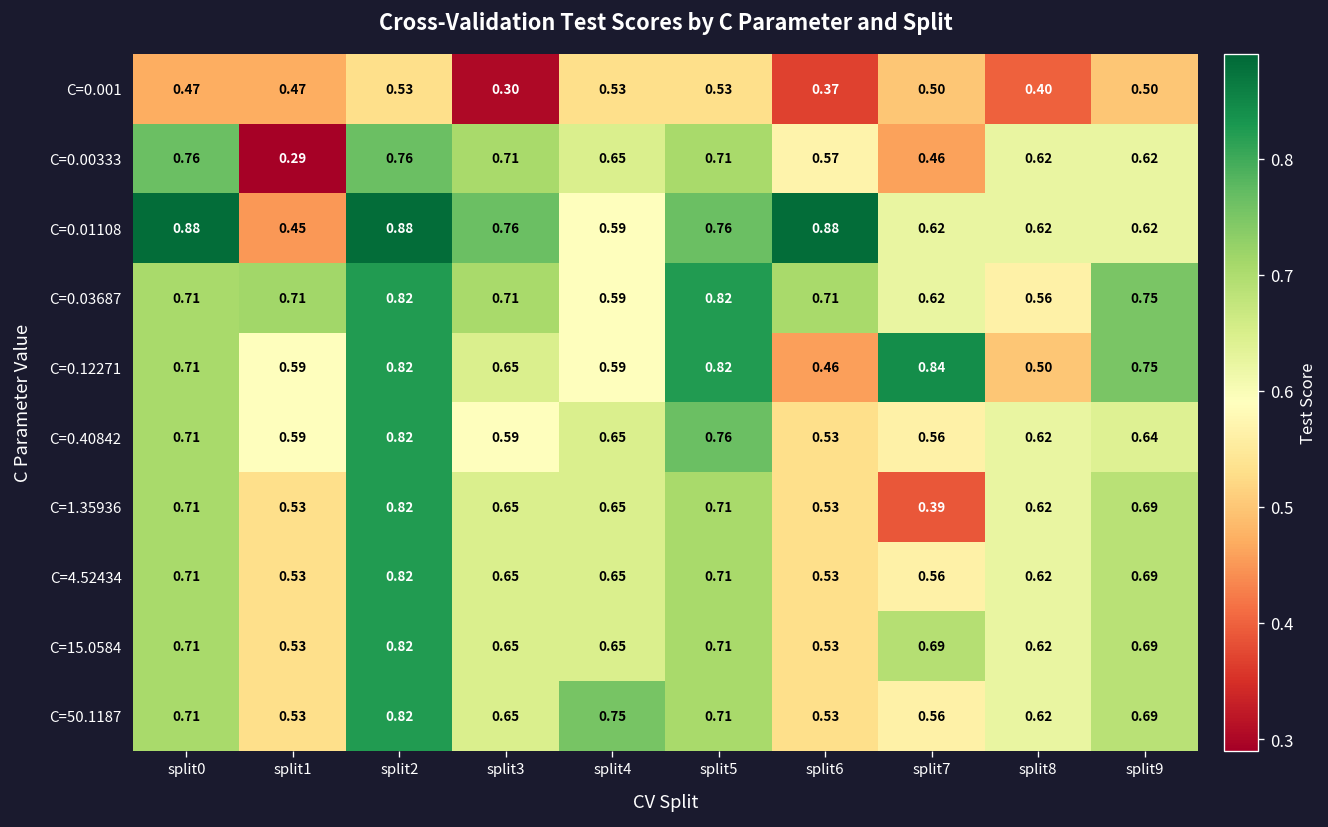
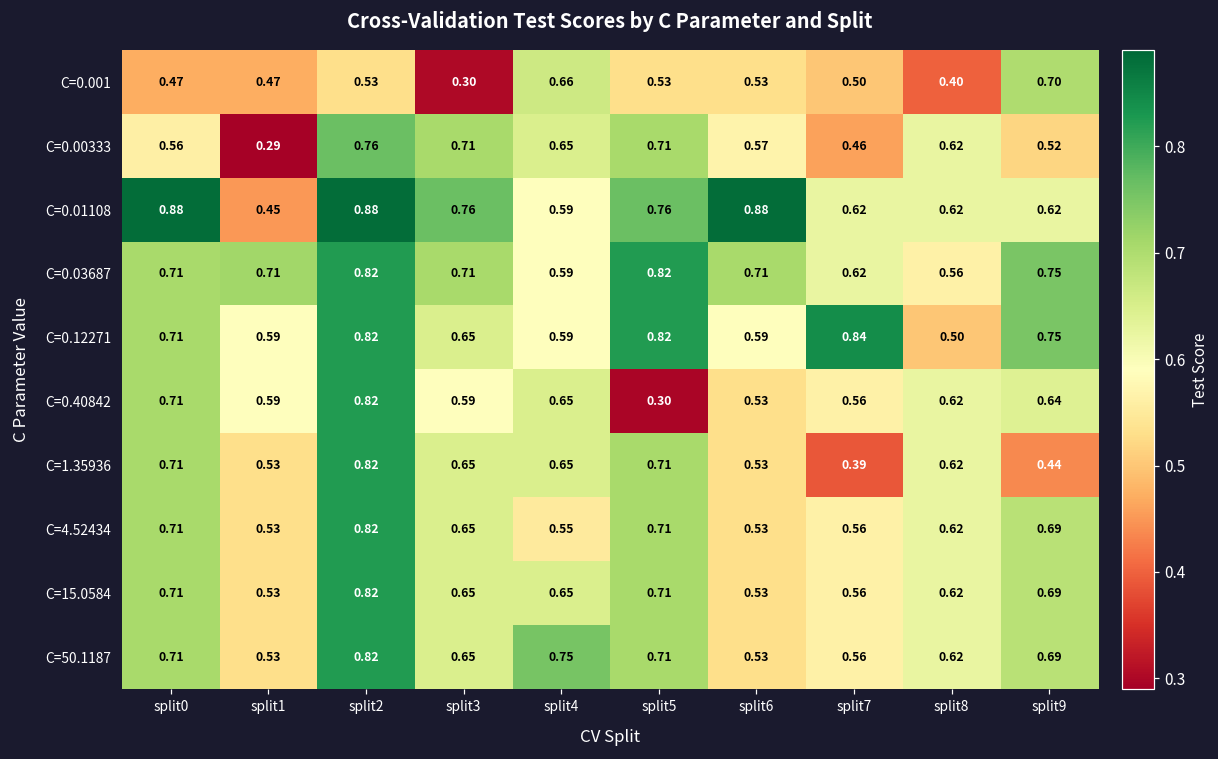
  {
    "C=0.001": {
      "split0": 0.47,
      "split1": 0.47,
      "split2": 0.53,
      "split3": 0.30,
-     "split4": 0.53,
+     "split4": 0.66,
      "split5": 0.53,
-     "split6": 0.37,
+     "split6": 0.53,
      "split7": 0.50,
      "split8": 0.40,
-     "split9": 0.50
+     "split9": 0.70
    },
    "C=0.00333": {
-     "split0": 0.76,
+     "split0": 0.56,
      "split1": 0.29,
      "split2": 0.76,
      "split3": 0.71,
      "split4": 0.65,
      "split5": 0.71,
      "split6": 0.57,
      "split7": 0.46,
      "split8": 0.62,
-     "split9": 0.62
+     "split9": 0.52
    },
    "C=0.01108": {
      "split0": 0.88,
      "split1": 0.45,
      "split2": 0.88,
      "split3": 0.76,
      "split4": 0.59,
      "split5": 0.76,
      "split6": 0.88,
      "split7": 0.62,
      "split8": 0.62,
      "split9": 0.62
    },
    "C=0.03687": {
      "split0": 0.71,
      "split1": 0.71,
      "split2": 0.82,
      "split3": 0.71,
      "split4": 0.59,
      "split5": 0.82,
      "split6": 0.71,
      "split7": 0.62,
      "split8": 0.56,
      "split9": 0.75
    },
    "C=0.12271": {
      "split0": 0.71,
      "split1": 0.59,
      "split2": 0.82,
      "split3": 0.65,
      "split4": 0.59,
      "split5": 0.82,
-     "split6": 0.46,
+     "split6": 0.59,
      "split7": 0.84,
      "split8": 0.50,
      "split9": 0.75
    },
    "C=0.40842": {
      "split0": 0.71,
      "split1": 0.59,
      "split2": 0.82,
      "split3": 0.59,
      "split4": 0.65,
-     "split5": 0.76,
+     "split5": 0.30,
      "split6": 0.53,
      "split7": 0.56,
      "split8": 0.62,
      "split9": 0.64
    },
    "C=1.35936": {
      "split0": 0.71,
      "split1": 0.53,
      "split2": 0.82,
      "split3": 0.65,
      "split4": 0.65,
      "split5": 0.71,
      "split6": 0.53,
      "split7": 0.39,
      "split8": 0.62,
-     "split9": 0.69
+     "split9": 0.44
    },
    "C=4.52434": {
      "split0": 0.71,
      "split1": 0.53,
      "split2": 0.82,
      "split3": 0.65,
-     "split4": 0.65,
+     "split4": 0.55,
      "split5": 0.71,
      "split6": 0.53,
      "split7": 0.56,
      "split8": 0.62,
      "split9": 0.69
    },
    "C=15.0584": {
      "split0": 0.71,
      "split1": 0.53,
      "split2": 0.82,
      "split3": 0.65,
      "split4": 0.65,
      "split5": 0.71,
      "split6": 0.53,
-     "split7": 0.69,
+     "split7": 0.56,
      "split8": 0.62,
      "split9": 0.69
    },
    "C=50.1187": {
      "split0": 0.71,
      "split1": 0.53,
      "split2": 0.82,
      "split3": 0.65,
      "split4": 0.75,
      "split5": 0.71,
      "split6": 0.53,
      "split7": 0.56,
      "split8": 0.62,
      "split9": 0.69
    }
  }
